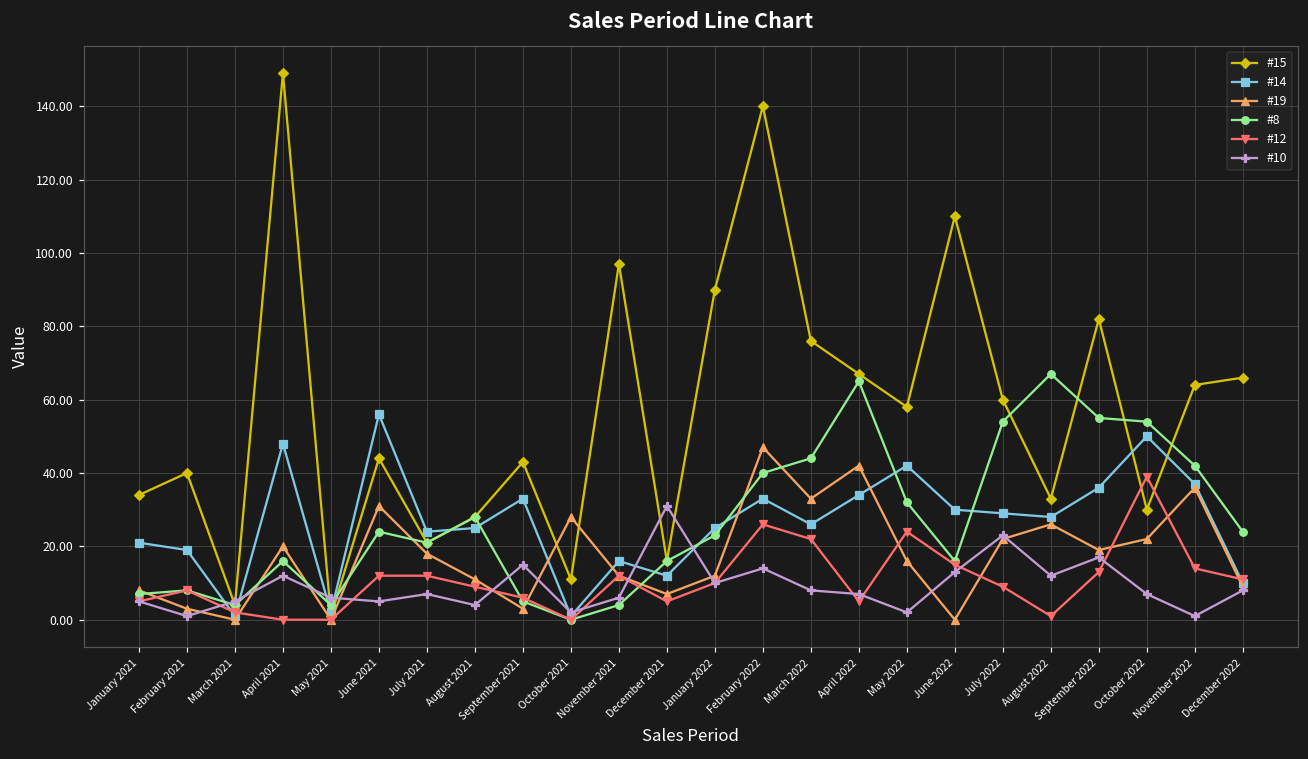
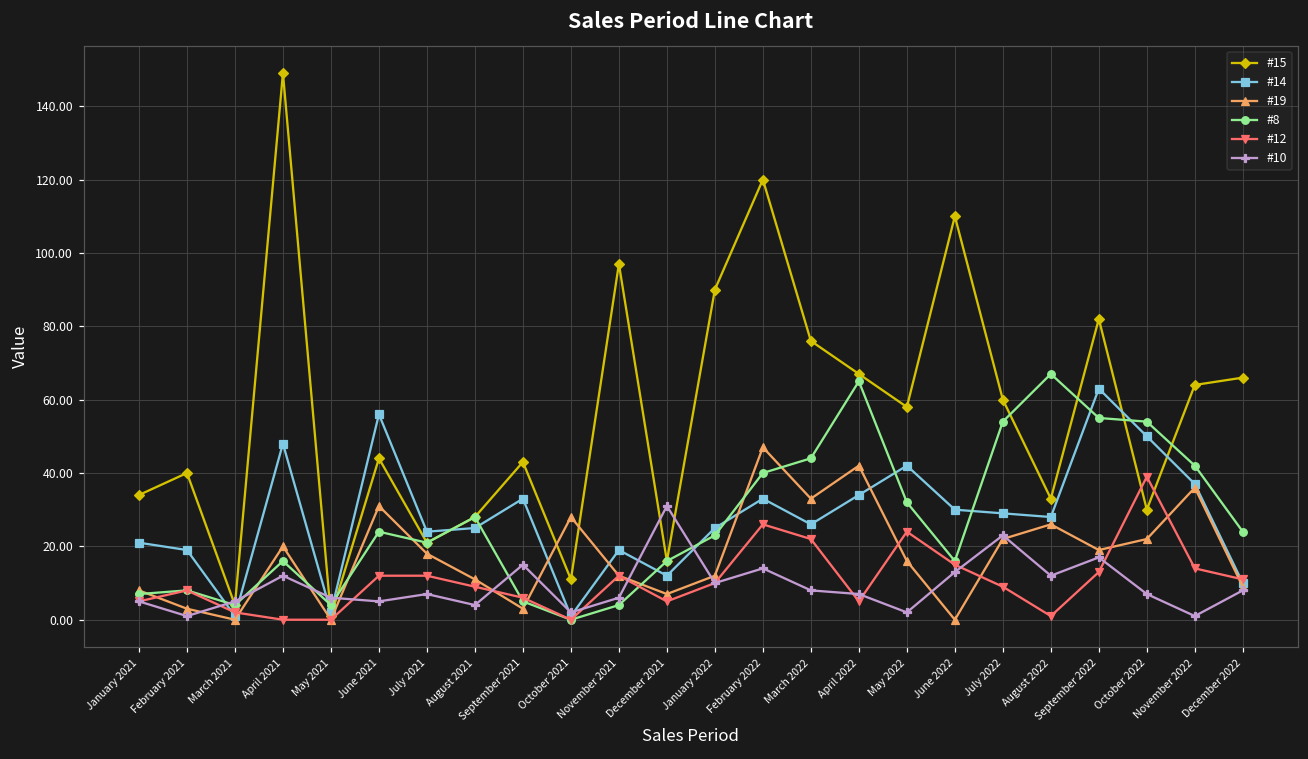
  {
    "#15": {
      "January 2021": 34,
      "February 2021": 40,
      "April 2021": 149,
      "May 2021": 1,
      "June 2021": 44,
      "September 2021": 43,
      "October 2021": 11,
      "November 2021": 97,
      "January 2022": 90,
-     "February 2022": 140,
+     "February 2022": 120,
      "March 2022": 76,
      "April 2022": 67,
      "May 2022": 58,
      "June 2022": 110,
      "July 2022": 60,
      "August 2022": 33,
      "September 2022": 82,
      "October 2022": 30,
      "November 2022": 64,
      "December 2022": 66
    },
    "#14": {
      "January 2021": 21,
      "February 2021": 19,
      "March 2021": 1,
      "April 2021": 48,
      "May 2021": 2,
      "June 2021": 56,
      "July 2021": 24,
      "August 2021": 25,
      "September 2021": 33,
      "October 2021": 1,
-     "November 2021": 16,
+     "November 2021": 19,
      "December 2021": 12,
      "January 2022": 25,
      "February 2022": 33,
      "March 2022": 26,
      "April 2022": 34,
      "May 2022": 42,
      "June 2022": 30,
      "July 2022": 29,
      "August 2022": 28,
-     "September 2022": 36,
+     "September 2022": 63,
      "October 2022": 50,
      "November 2022": 37,
      "December 2022": 10
    },
    "#8": {
      "January 2021": 7,
      "April 2021": 16,
      "May 2021": 4,
      "June 2021": 24,
      "September 2021": 5,
      "November 2021": 4,
      "January 2022": 23,
      "February 2022": 40,
      "March 2022": 44,
      "April 2022": 65,
      "May 2022": 32,
      "June 2022": 16,
      "July 2022": 54,
      "August 2022": 67,
      "September 2022": 55,
      "October 2022": 54,
      "November 2022": 42,
      "December 2022": 24
    },
    "#10": {
      "February 2021": 1,
      "March 2021": 5,
      "April 2021": 12,
      "May 2021": 6,
      "June 2021": 5,
      "July 2021": 7,
      "August 2021": 4,
      "September 2021": 15,
      "October 2021": 2,
      "November 2021": 6,
      "December 2021": 31,
      "February 2022": 14,
      "March 2022": 8,
      "April 2022": 7,
      "May 2022": 2,
      "June 2022": 13,
      "July 2022": 23,
      "August 2022": 12,
      "September 2022": 17,
      "October 2022": 7,
      "November 2022": 1,
      "December 2022": 8
    }
  }
